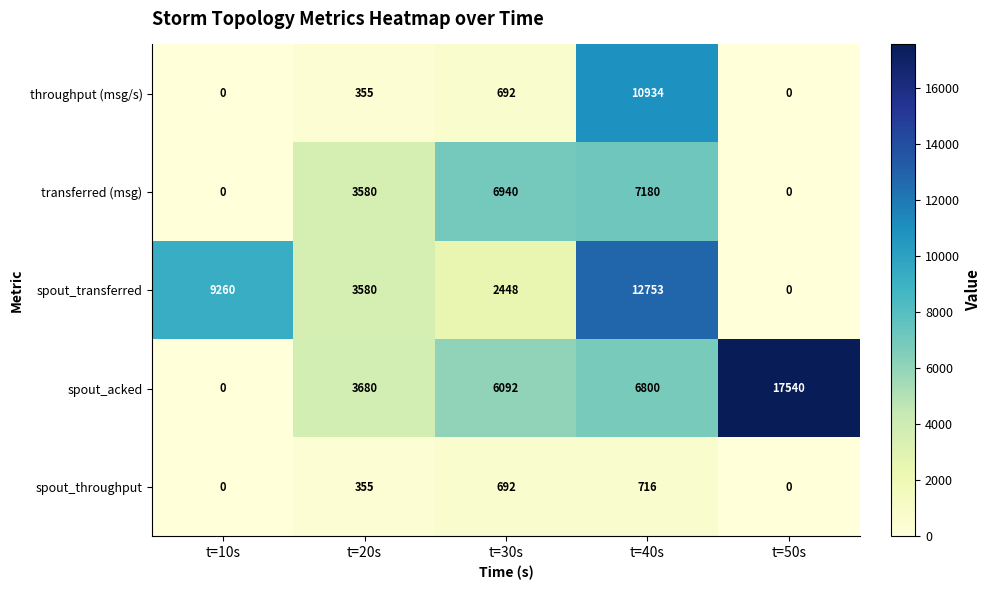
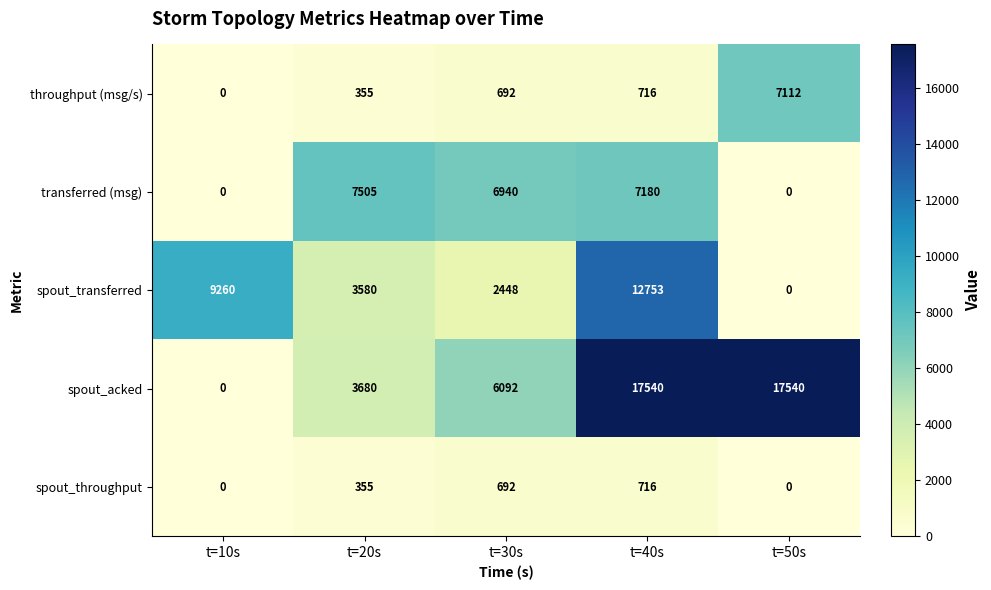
  {
    "throughput (msg/s)": {
      "t=10s": 0,
      "t=20s": 355,
      "t=30s": 692,
-     "t=40s": 10934,
-     "t=50s": 0
+     "t=40s": 716,
+     "t=50s": 7112
    },
    "transferred (msg)": {
      "t=10s": 0,
-     "t=20s": 3580,
+     "t=20s": 7505,
      "t=30s": 6940,
      "t=40s": 7180,
      "t=50s": 0
    },
    "spout_transferred": {
      "t=10s": 9260,
      "t=20s": 3580,
      "t=30s": 2448,
      "t=40s": 12753,
      "t=50s": 0
    },
    "spout_acked": {
      "t=10s": 0,
      "t=20s": 3680,
      "t=30s": 6092,
-     "t=40s": 6800,
+     "t=40s": 17540,
      "t=50s": 17540
    },
    "spout_throughput": {
      "t=10s": 0,
      "t=20s": 355,
      "t=30s": 692,
      "t=40s": 716,
      "t=50s": 0
    }
  }
